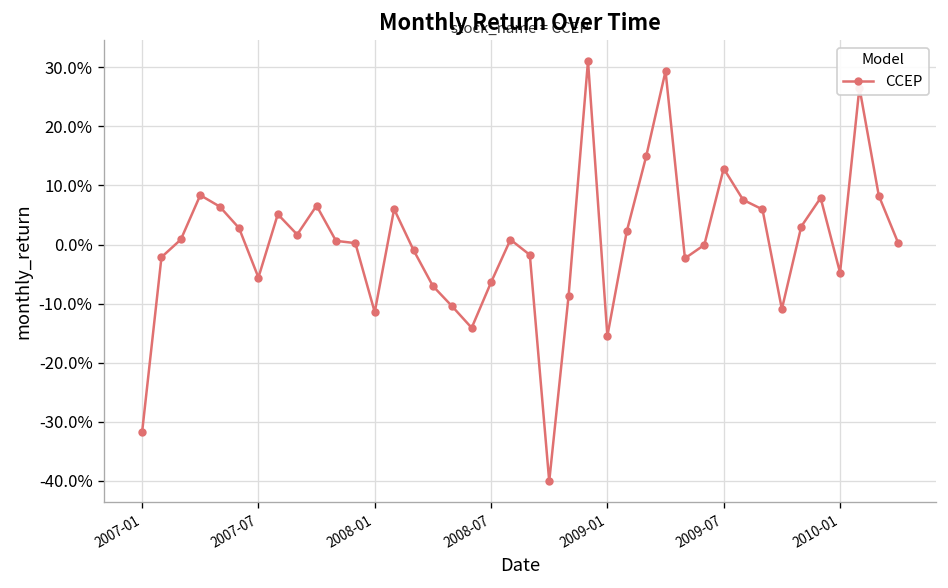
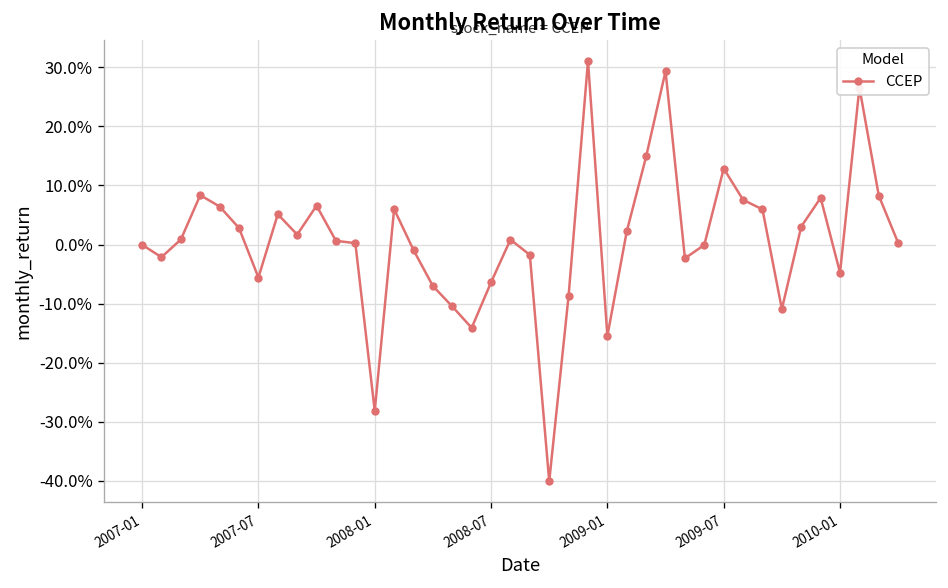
  {
-   "2007-01": "-32%",
+   "2007-01": "0%",
    "2007-07": "-6%",
-   "2008-01": "-11%",
+   "2008-01": "-28%",
    "2008-07": "-6%",
    "2009-01": "-15%",
    "2009-07": "13%",
    "2010-01": "-5%"
  }
